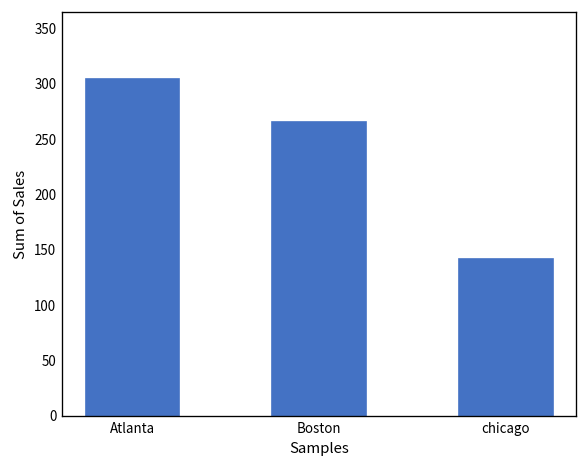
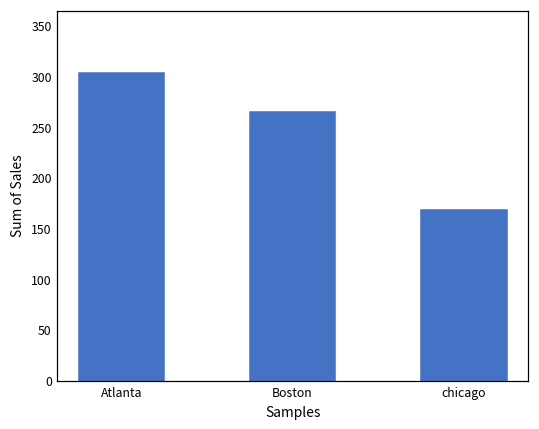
  {
    "Atlanta": 300,
    "Boston": 270,
-   "chicago": 140
+   "chicago": 170
  }
